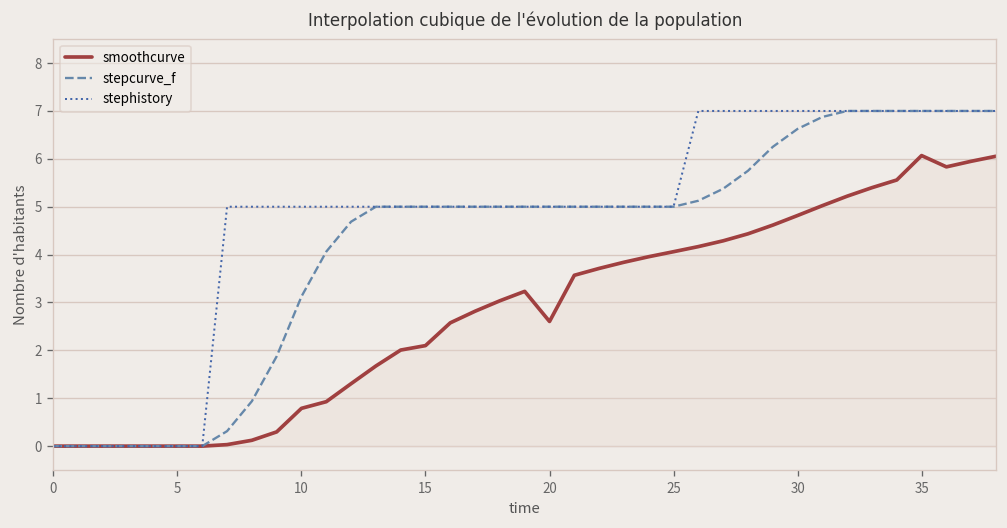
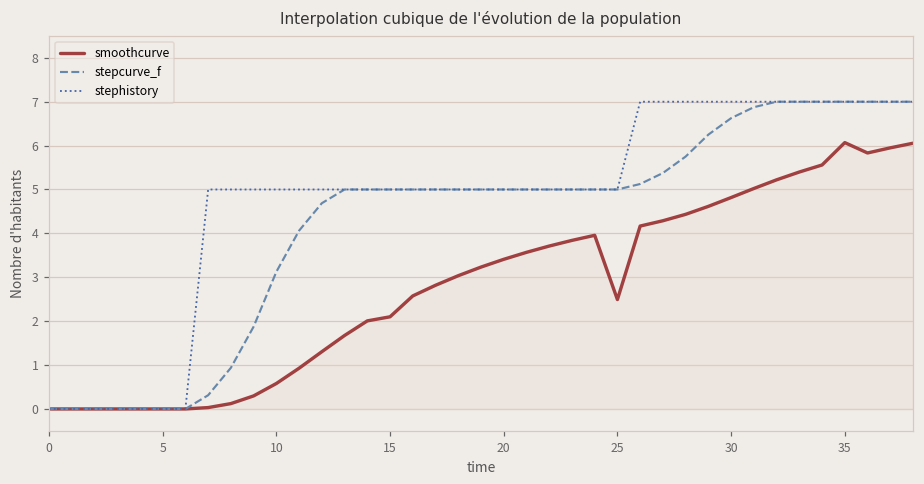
  {
    "smoothcurve": {
-     "10": 0.8,
+     "10": 0.6,
      "15": 2.1,
-     "20": 2.6,
-     "25": 4.1,
+     "20": 3.4,
+     "25": 2.5,
      "30": 4.8,
      "35": 6.1
    }
  }
